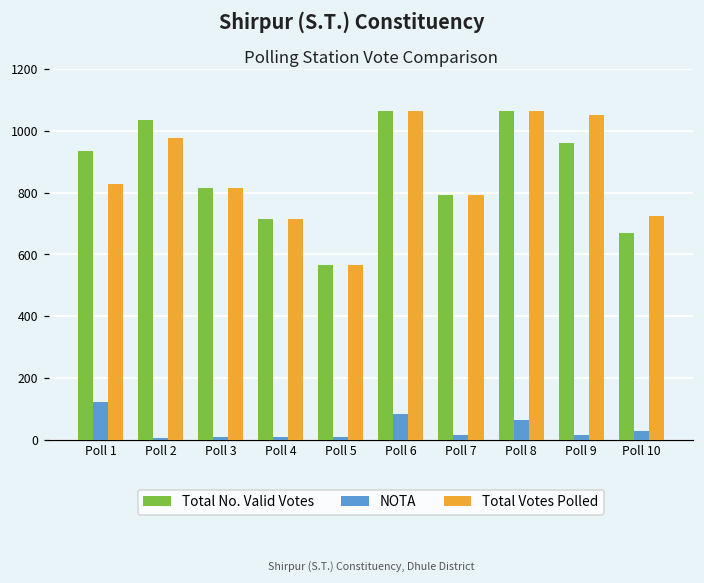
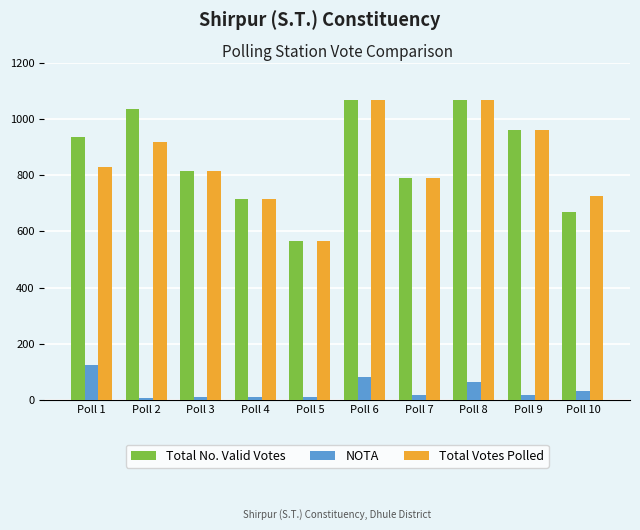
  {
    "Total No. Valid Votes": {
      "Poll 1": 940,
      "Poll 2": 1040,
      "Poll 3": 820,
      "Poll 4": 710,
      "Poll 5": 570,
      "Poll 6": 1070,
      "Poll 7": 790,
      "Poll 8": 1070,
      "Poll 9": 960,
      "Poll 10": 670
    },
    "NOTA": {
      "Poll 1": 120,
      "Poll 3": 10,
      "Poll 4": 10,
      "Poll 5": 10,
      "Poll 6": 80,
      "Poll 7": 20,
      "Poll 8": 70,
      "Poll 9": 20,
      "Poll 10": 30
    },
    "Total Votes Polled": {
      "Poll 1": 830,
-     "Poll 2": 980,
+     "Poll 2": 920,
      "Poll 3": 820,
      "Poll 4": 710,
      "Poll 5": 570,
      "Poll 6": 1070,
      "Poll 7": 790,
      "Poll 8": 1070,
-     "Poll 9": 1050,
+     "Poll 9": 960,
      "Poll 10": 730
    }
  }
